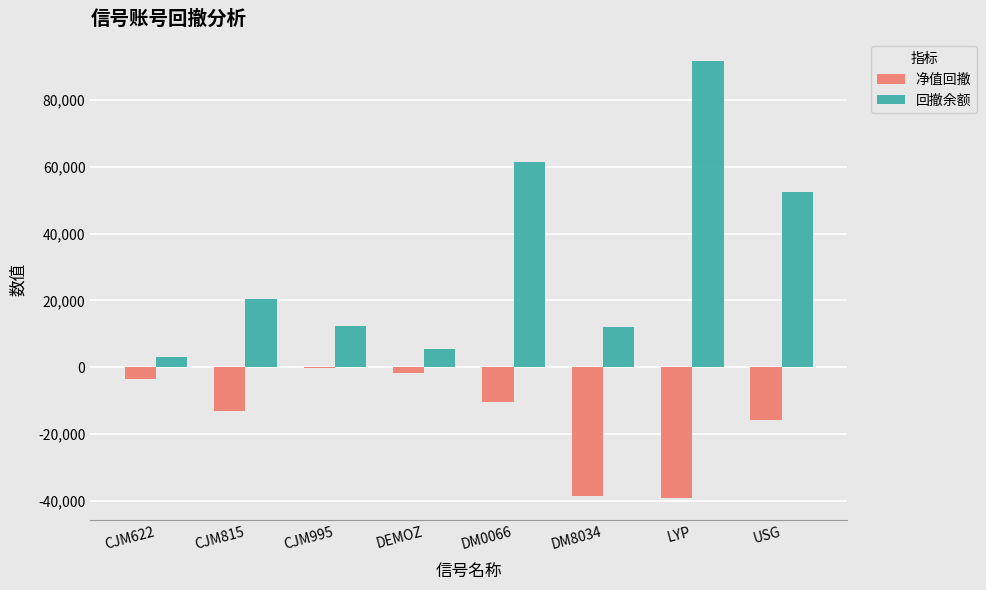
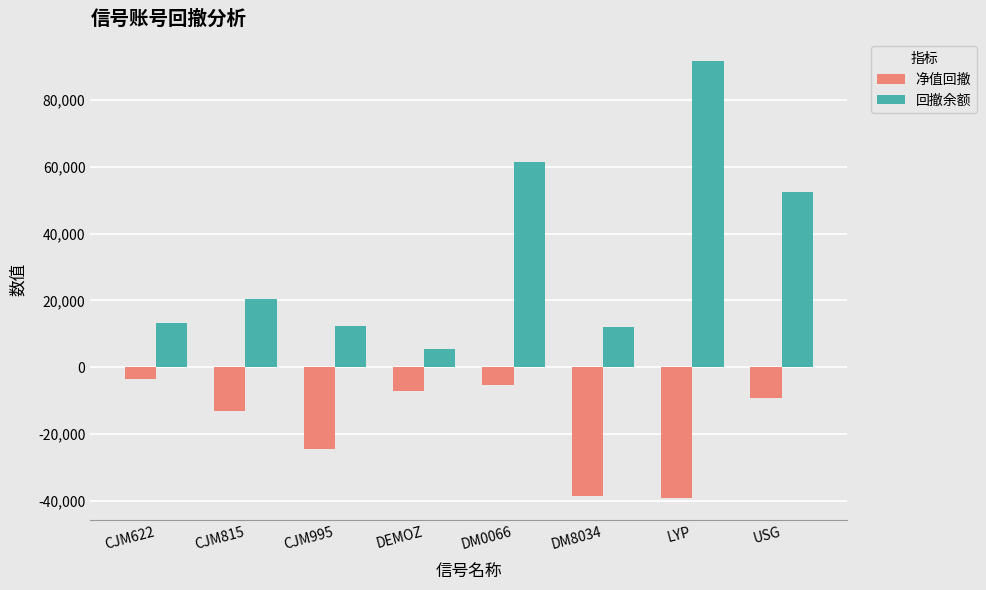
  {
    "净值回撤": {
      "CJM622": "-4,000",
      "CJM815": "-13,000",
-     "CJM995": "0",
-     "DEMOZ": "-2,000",
-     "DM0066": "-10,000",
+     "CJM995": "-24,000",
+     "DEMOZ": "-7,000",
+     "DM0066": "-5,000",
      "DM8034": "-39,000",
      "LYP": "-39,000",
-     "USG": "-16,000"
+     "USG": "-9,000"
    },
    "回撤余额": {
-     "CJM622": "3,000",
+     "CJM622": "13,000",
      "CJM815": "20,000",
      "CJM995": "12,000",
      "DEMOZ": "6,000",
      "DM0066": "62,000",
      "DM8034": "12,000",
      "LYP": "92,000",
      "USG": "53,000"
    }
  }
